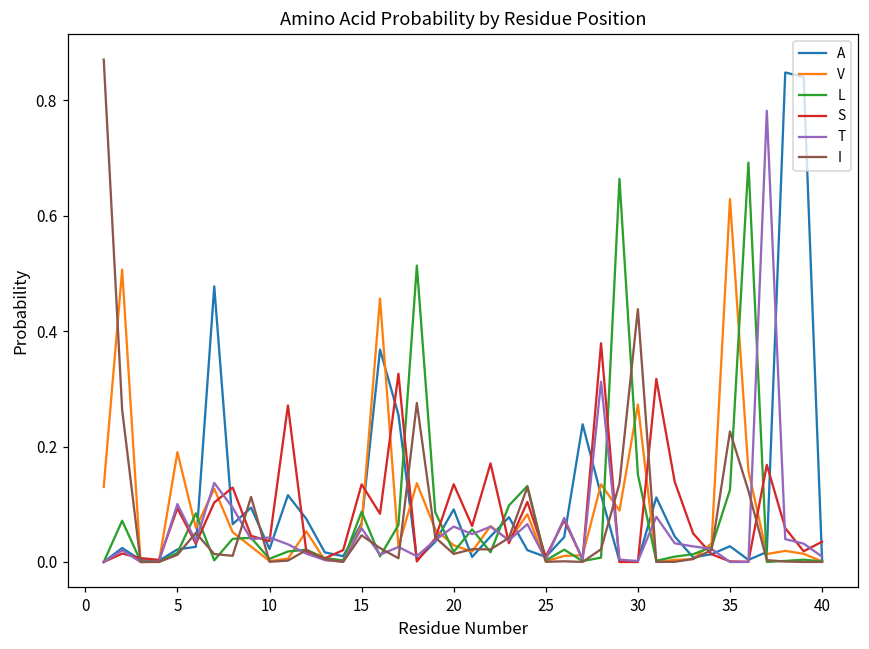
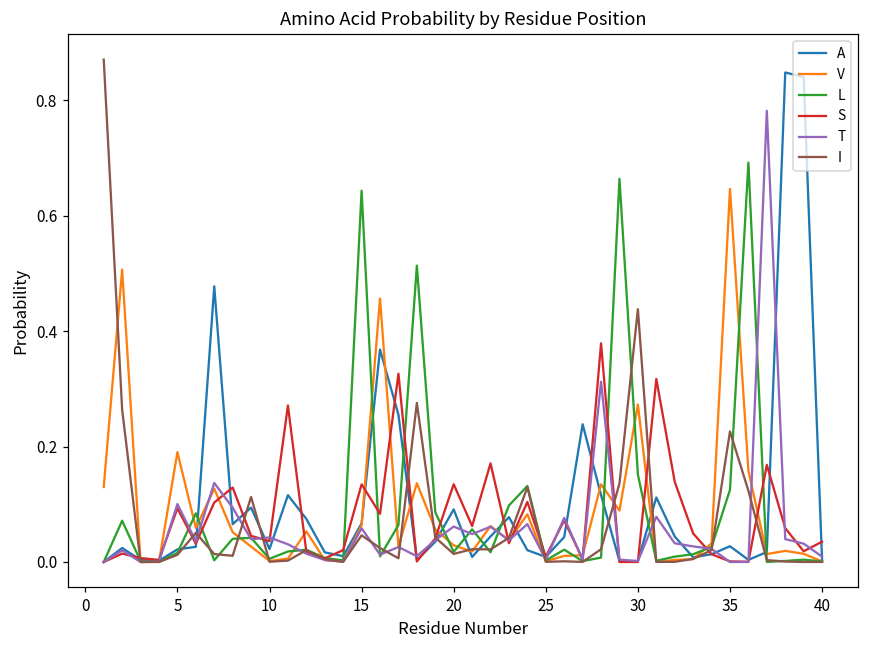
  {
    "A": {
      "5": 0.02,
      "10": 0.02,
      "20": 0.09,
      "35": 0.03
    },
    "V": {
      "5": 0.19,
      "20": 0.03,
      "30": 0.27,
-     "35": 0.63
+     "35": 0.65
    },
    "L": {
-     "15": 0.09,
+     "15": 0.64,
      "30": 0.15,
      "35": 0.13
    },
    "S": {
      "5": 0.09,
      "10": 0.04,
      "15": 0.13,
      "20": 0.13,
      "40": 0.04
    },
    "T": {
      "5": 0.10,
      "10": 0.04,
      "15": 0.06,
      "20": 0.06,
      "40": 0.01
    },
    "I": {
      "15": 0.05,
      "30": 0.44,
      "35": 0.23
    }
  }
